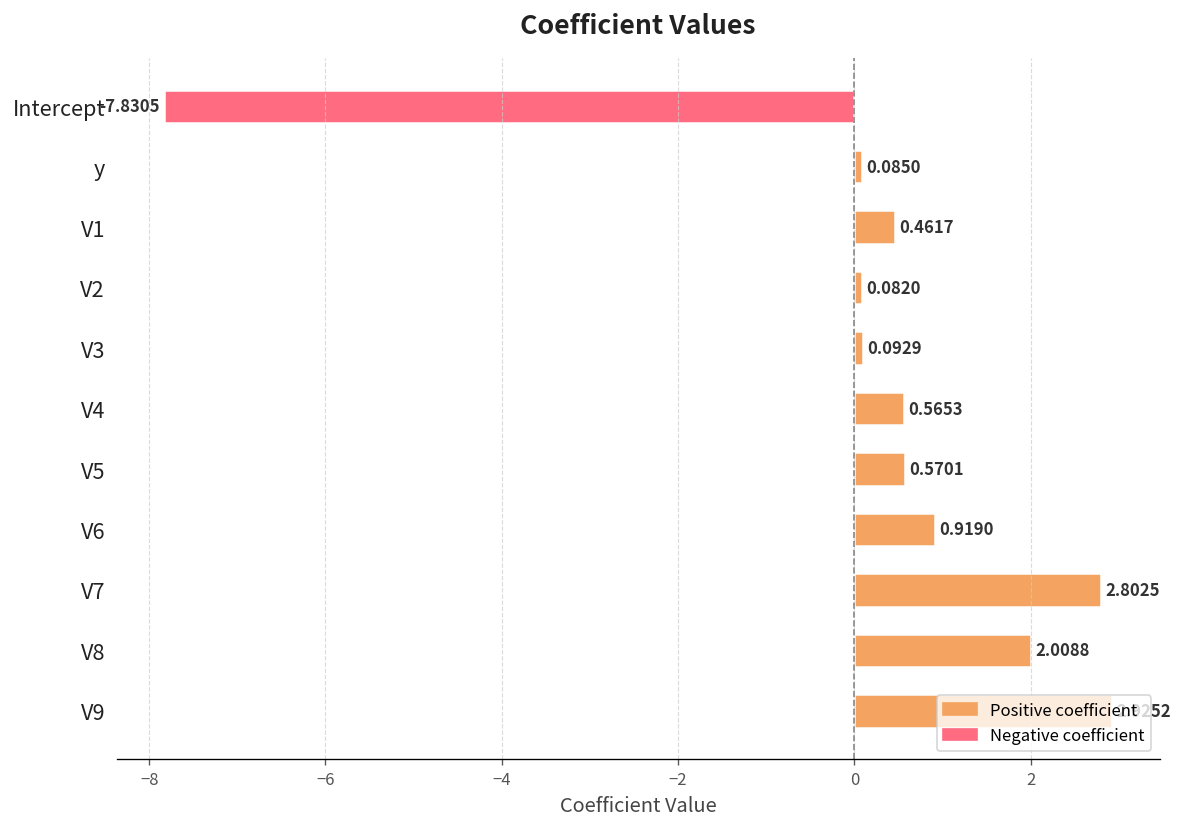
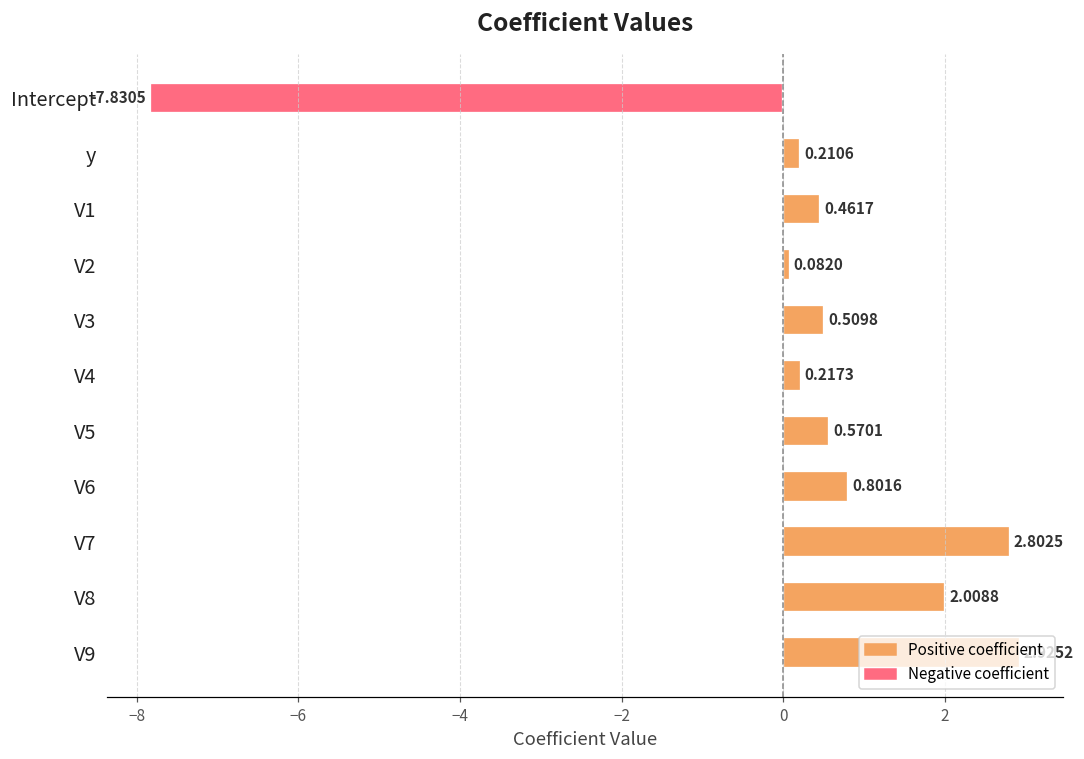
  {
    "Intercept": -7.8305,
-   "y": 0.0850,
+   "y": 0.2106,
    "V1": 0.4617,
    "V2": 0.0820,
-   "V3": 0.0929,
-   "V4": 0.5653,
+   "V3": 0.5098,
+   "V4": 0.2173,
    "V5": 0.5701,
-   "V6": 0.9190,
+   "V6": 0.8016,
    "V7": 2.8025,
    "V8": 2.0088
  }
